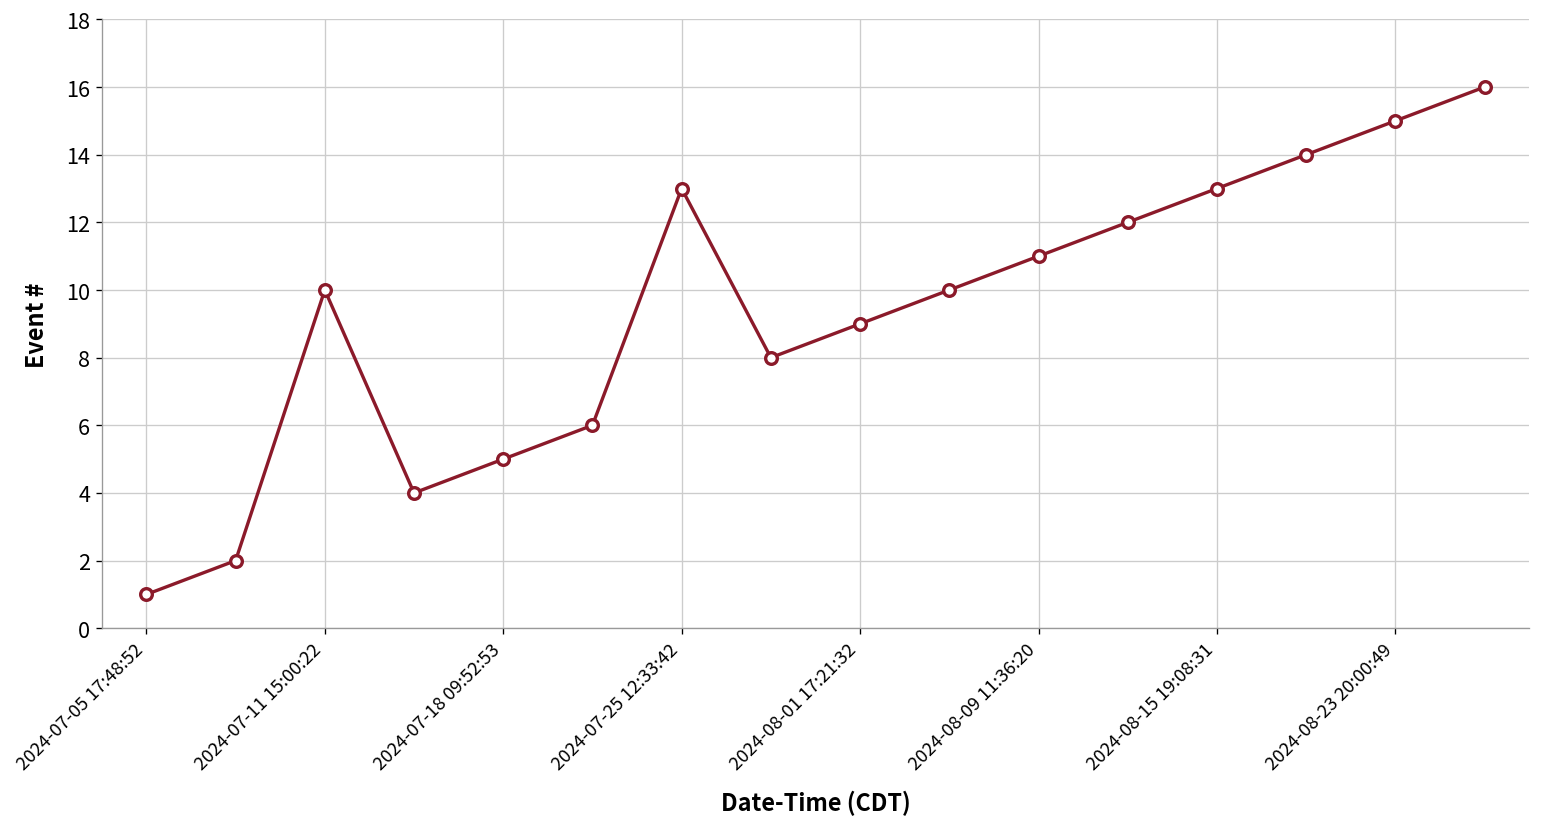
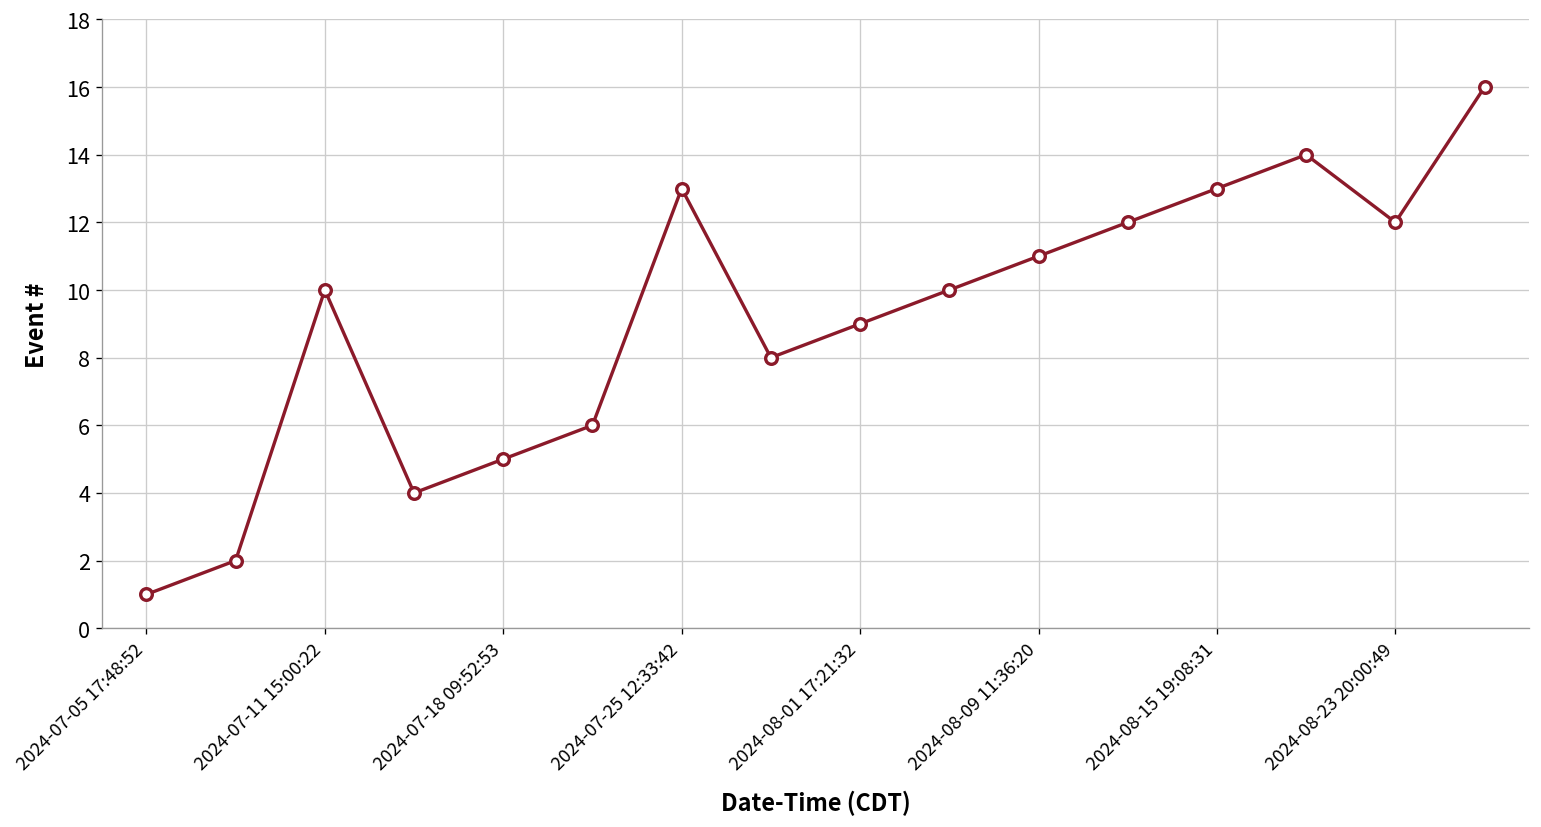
  {
    "2024-07-05 17:48:52": 1,
    "2024-07-11 15:00:22": 10,
    "2024-07-18 09:52:53": 5,
    "2024-07-25 12:33:42": 13,
    "2024-08-01 17:21:32": 9,
    "2024-08-09 11:36:20": 11,
    "2024-08-15 19:08:31": 13,
-   "2024-08-23 20:00:49": 15
+   "2024-08-23 20:00:49": 12
  }
